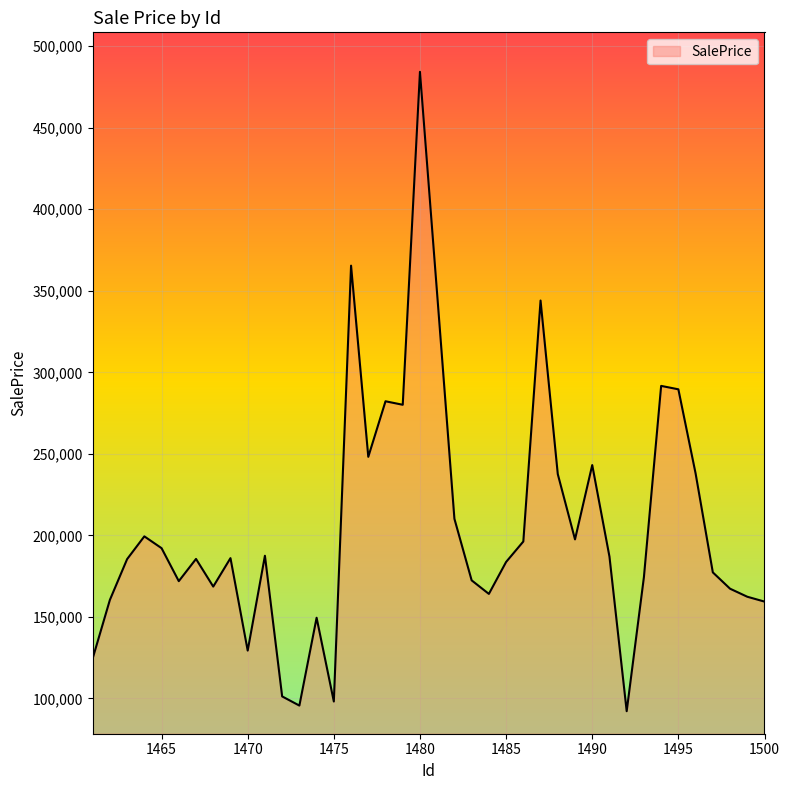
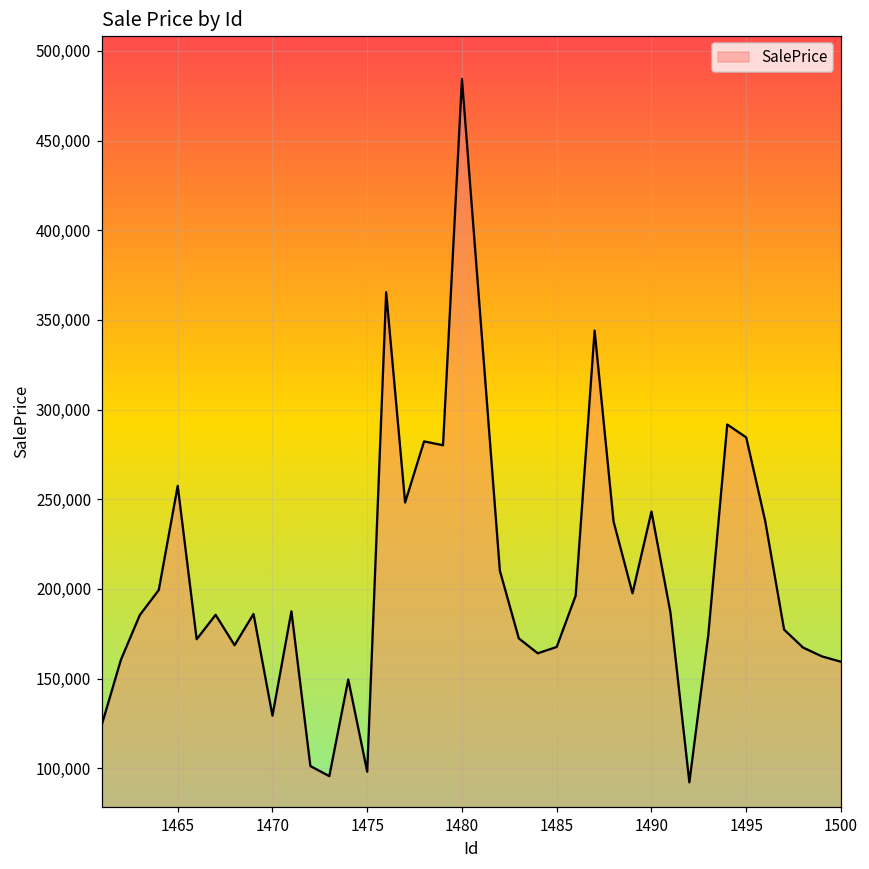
  {
-   "1465": "192,000",
+   "1465": "257,000",
    "1470": "129,000",
    "1475": "98,000",
    "1480": "484,000",
-   "1485": "184,000",
+   "1485": "168,000",
    "1490": "243,000",
-   "1495": "290,000",
+   "1495": "284,000",
    "1500": "159,000"
  }
